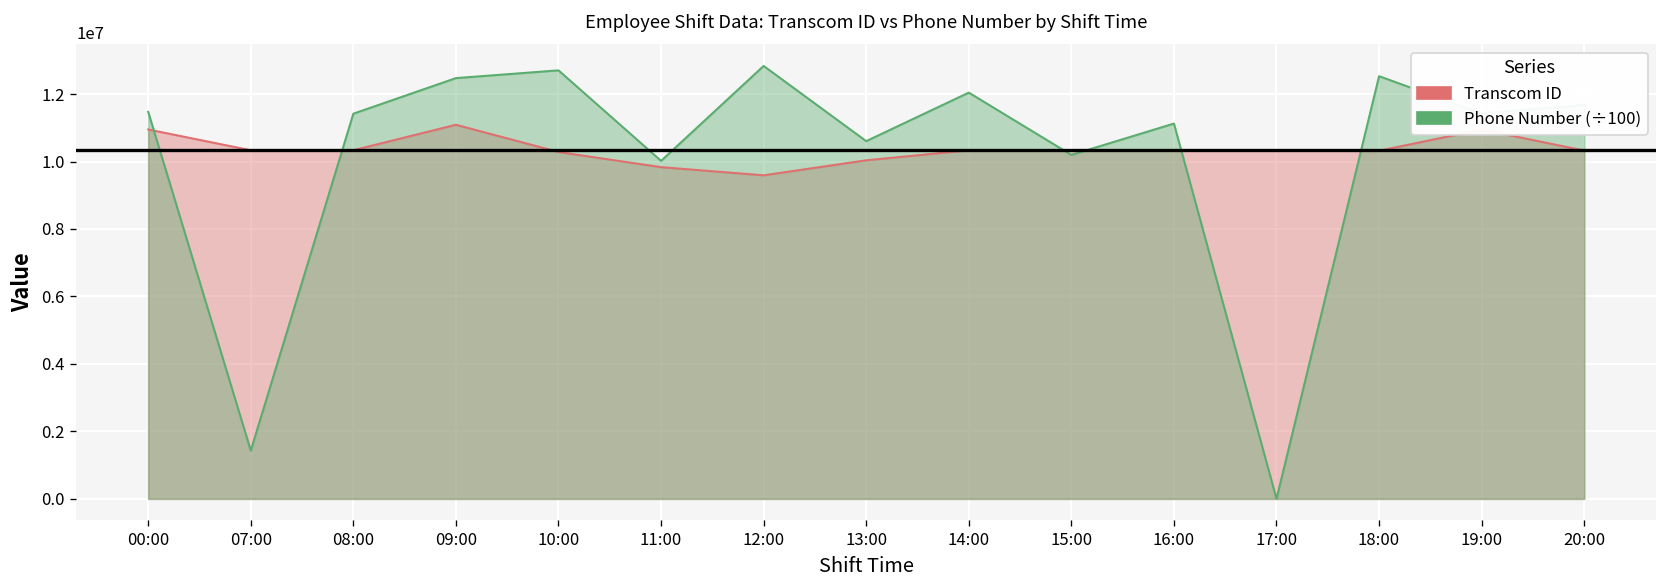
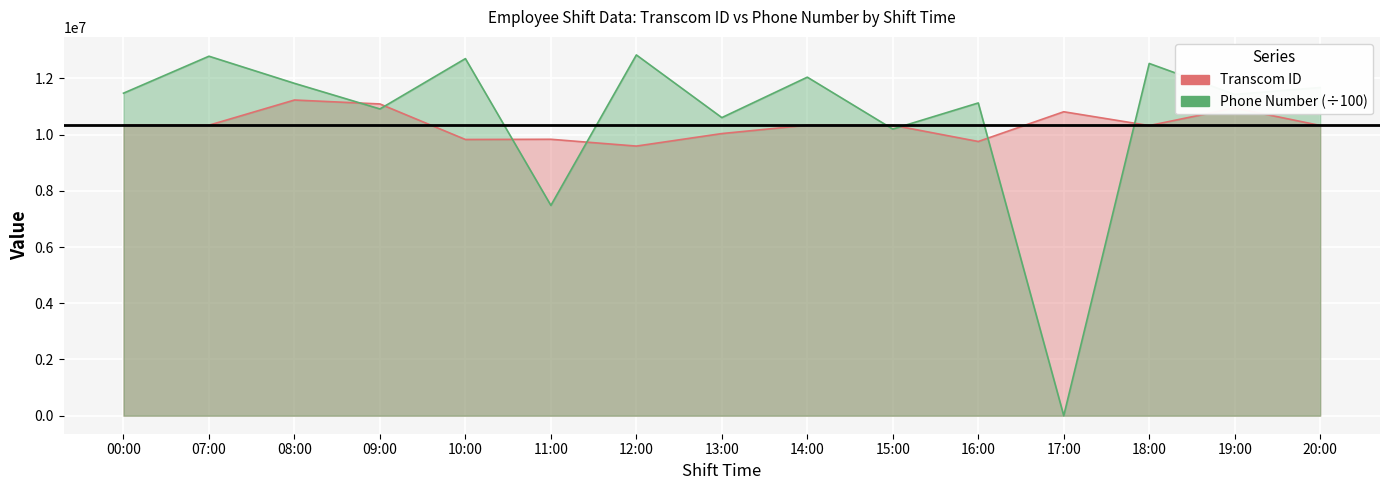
  {
    "Transcom ID": {
-     "00:00": 11000000,
+     "00:00": 10300000,
      "07:00": 10300000,
-     "08:00": 10300000,
+     "08:00": 11200000,
      "09:00": 11100000,
-     "10:00": 10300000,
+     "10:00": 9800000,
      "11:00": 9800000,
      "12:00": 9600000,
      "13:00": 10000000,
      "14:00": 10300000,
      "15:00": 10300000,
-     "16:00": 10300000,
-     "17:00": 10300000,
+     "16:00": 9800000,
+     "17:00": 10800000,
      "18:00": 10300000,
      "20:00": 10300000
    },
    "Phone Number (÷100)": {
      "00:00": 11500000,
-     "07:00": 1400000,
-     "08:00": 11400000,
-     "09:00": 12500000,
+     "07:00": 12800000,
+     "08:00": 11800000,
+     "09:00": 10900000,
      "10:00": 12700000,
-     "11:00": 10000000,
+     "11:00": 7500000,
      "12:00": 12800000,
      "13:00": 10600000,
      "14:00": 12000000,
      "15:00": 10200000,
      "16:00": 11100000,
      "17:00": 0,
      "18:00": 12500000
    }
  }
